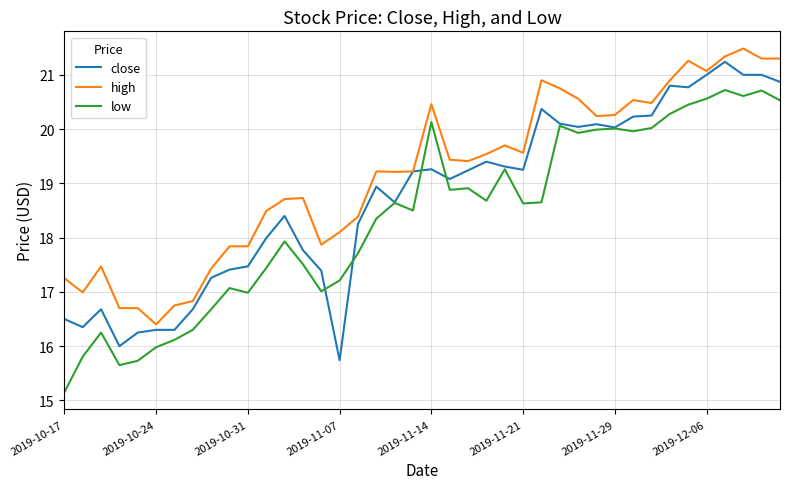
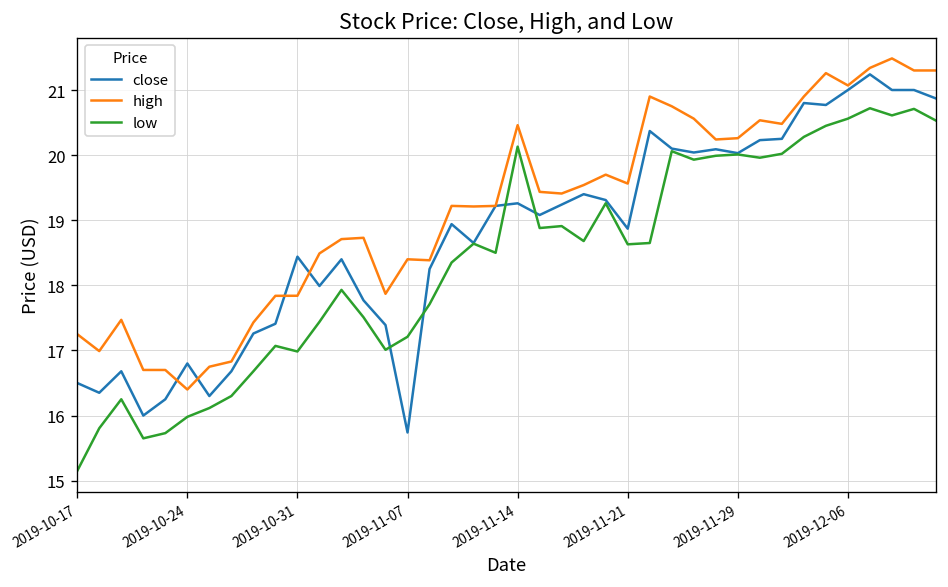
  {
    "close": {
      "2019-10-17": 16.5,
-     "2019-10-24": 16.3,
-     "2019-10-31": 17.5,
+     "2019-10-24": 16.8,
+     "2019-10-31": 18.4,
      "2019-11-07": 15.7,
      "2019-11-14": 19.3,
-     "2019-11-21": 19.3,
+     "2019-11-21": 18.9,
      "2019-12-06": 21.0
    },
    "high": {
      "2019-10-17": 17.3,
      "2019-10-24": 16.4,
      "2019-10-31": 17.8,
-     "2019-11-07": 18.1,
+     "2019-11-07": 18.4,
      "2019-11-14": 20.5,
      "2019-11-21": 19.6,
      "2019-11-29": 20.3,
      "2019-12-06": 21.1
    },
    "low": {
      "2019-10-17": 15.2,
      "2019-10-24": 16.0,
      "2019-10-31": 17.0,
      "2019-11-07": 17.2,
      "2019-11-14": 20.1,
      "2019-11-21": 18.6,
      "2019-12-06": 20.6
    }
  }
